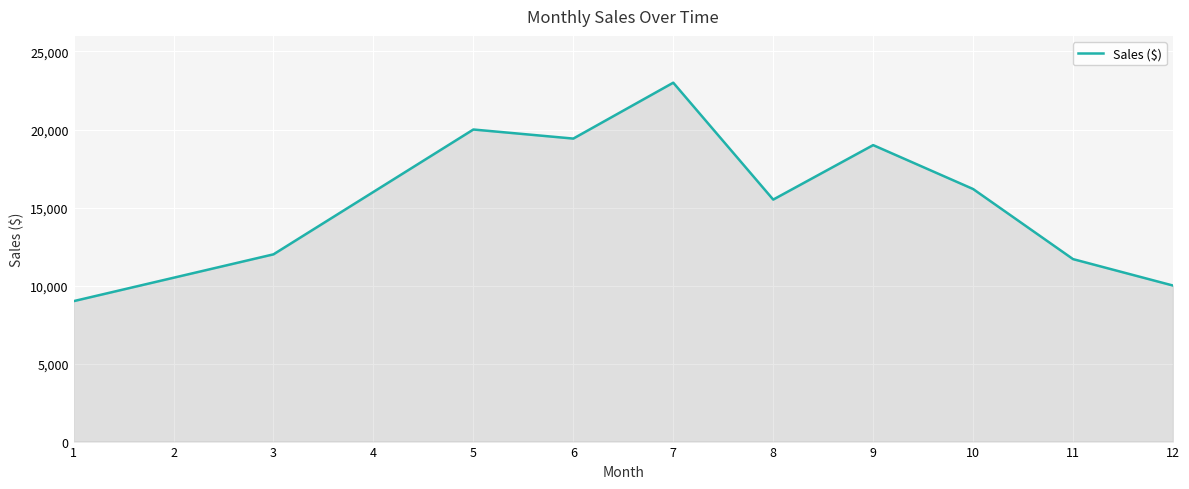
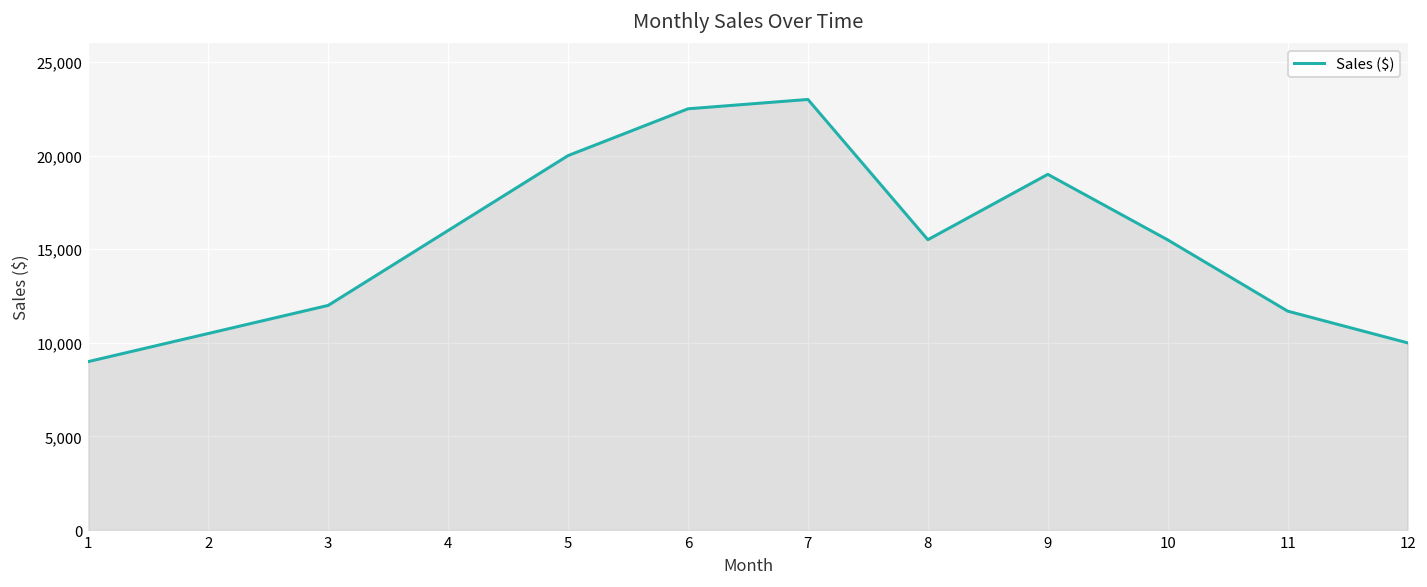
  {
    "1": "9,000",
    "2": "10,500",
    "3": "12,000",
    "4": "16,000",
    "5": "20,000",
-   "6": "19,400",
+   "6": "22,500",
    "7": "23,000",
    "8": "15,500",
    "9": "19,000",
-   "10": "16,200",
+   "10": "15,500",
    "11": "11,700",
    "12": "10,000"
  }
